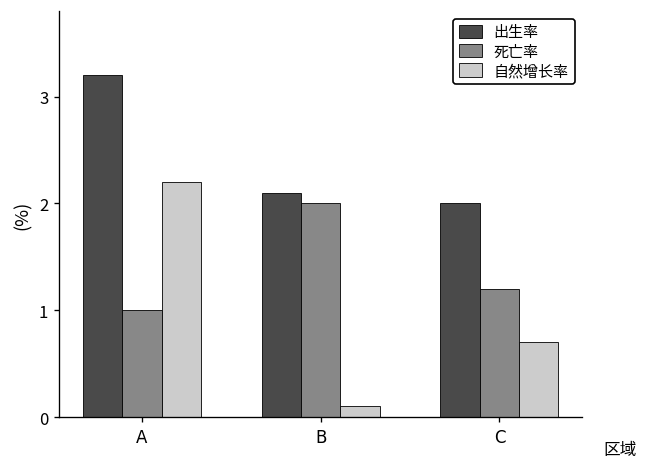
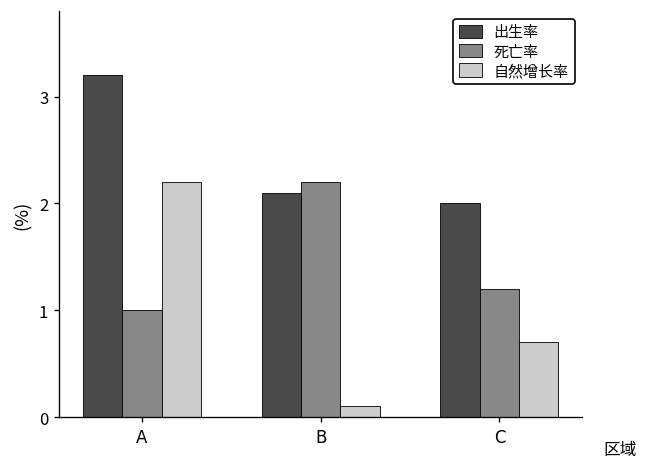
  {
    "出生率": {
      "A": 3.2,
      "B": 2.1,
      "C": 2.0
    },
    "死亡率": {
      "A": 1.0,
-     "B": 2.0,
+     "B": 2.2,
      "C": 1.2
    },
    "自然增长率": {
      "A": 2.2,
      "B": 0.1,
      "C": 0.7
    }
  }
